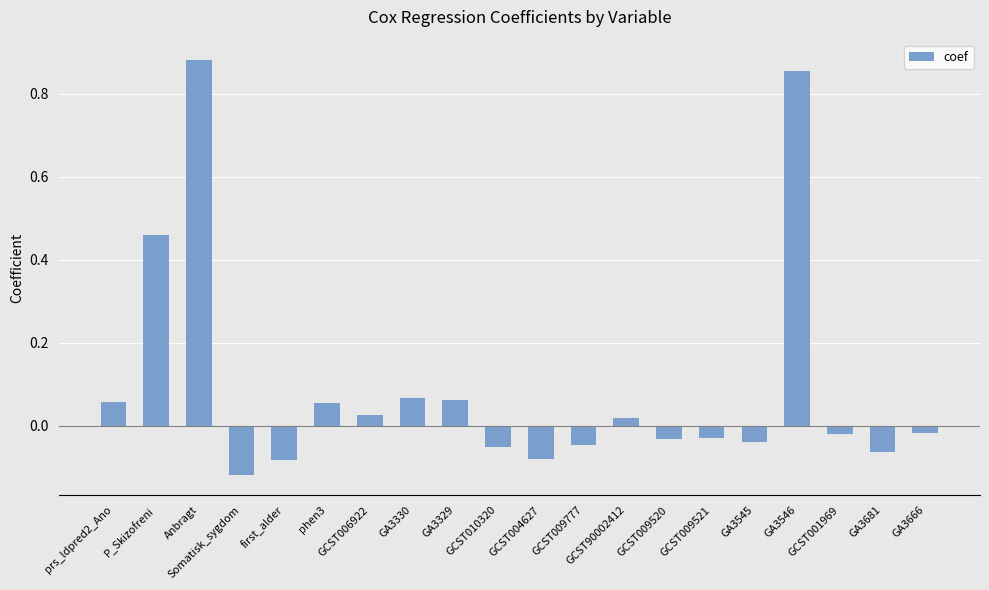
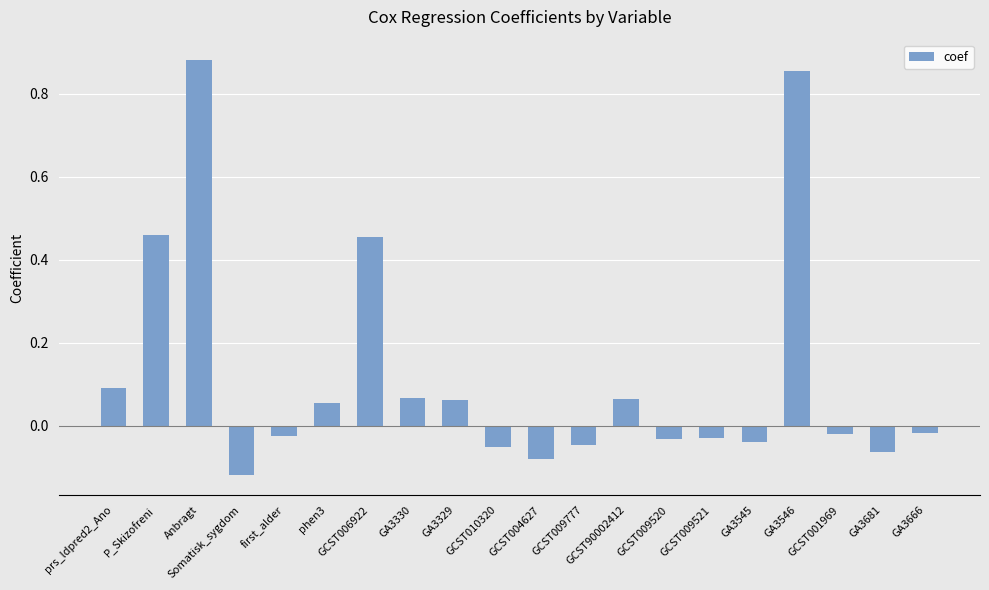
  {
-   "prs_ldpred2_Ano": 0.06,
+   "prs_ldpred2_Ano": 0.09,
    "P_Skizofreni": 0.46,
    "Anbragt": 0.88,
    "Somatisk_sygdom": -0.12,
-   "first_alder": -0.08,
+   "first_alder": -0.03,
    "phen3": 0.05,
-   "GCST006922": 0.03,
+   "GCST006922": 0.45,
    "GA3330": 0.07,
    "GA3329": 0.06,
    "GCST010320": -0.05,
    "GCST004627": -0.08,
    "GCST009777": -0.05,
-   "GCST90002412": 0.02,
+   "GCST90002412": 0.06,
    "GCST009520": -0.03,
    "GCST009521": -0.03,
    "GA3545": -0.04,
    "GA3546": 0.86,
    "GCST001969": -0.02,
    "GA3681": -0.06,
    "GA3666": -0.02
  }
